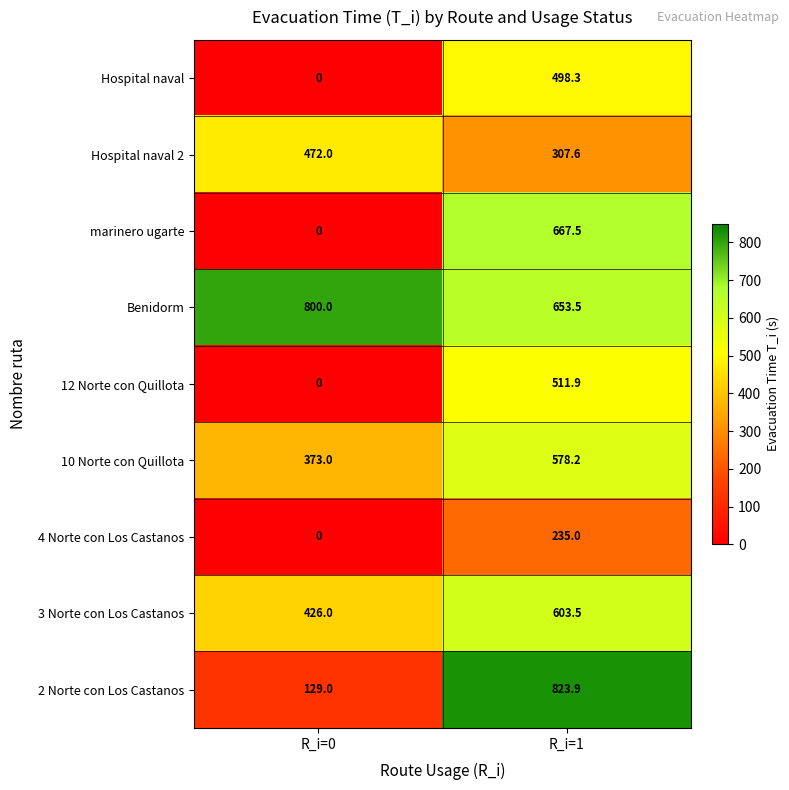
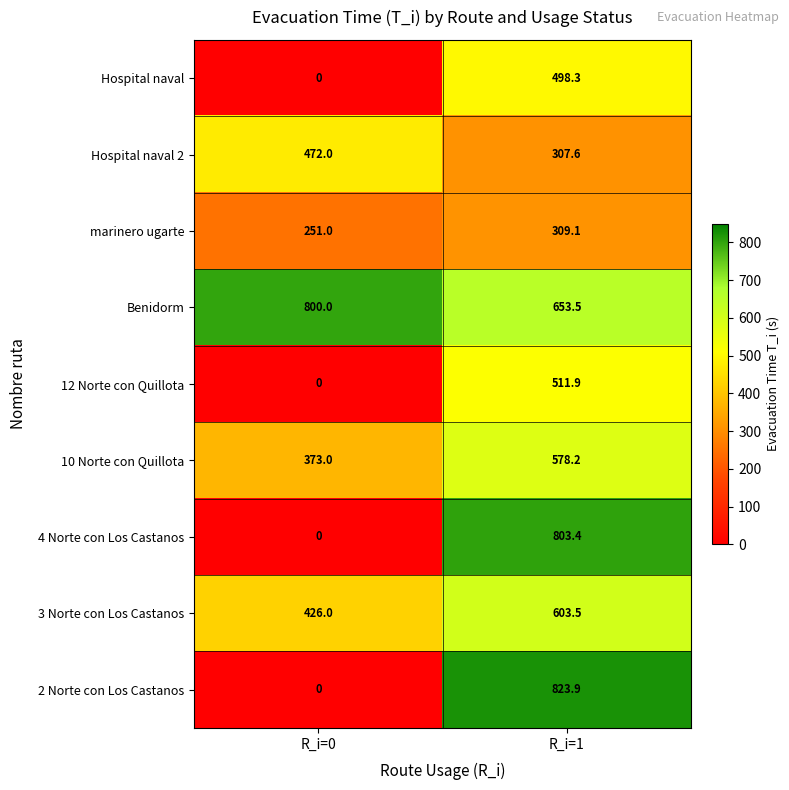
  {
    "Hospital naval": {
      "R_i=0": 0,
      "R_i=1": 498.3
    },
    "Hospital naval 2": {
      "R_i=0": 472.0,
      "R_i=1": 307.6
    },
    "marinero ugarte": {
-     "R_i=0": 0,
-     "R_i=1": 667.5
+     "R_i=0": 251.0,
+     "R_i=1": 309.1
    },
    "Benidorm": {
      "R_i=0": 800.0,
      "R_i=1": 653.5
    },
    "12 Norte con Quillota": {
      "R_i=0": 0,
      "R_i=1": 511.9
    },
    "10 Norte con Quillota": {
      "R_i=0": 373.0,
      "R_i=1": 578.2
    },
    "4 Norte con Los Castanos": {
      "R_i=0": 0,
-     "R_i=1": 235.0
+     "R_i=1": 803.4
    },
    "3 Norte con Los Castanos": {
      "R_i=0": 426.0,
      "R_i=1": 603.5
    },
    "2 Norte con Los Castanos": {
-     "R_i=0": 129.0,
+     "R_i=0": 0,
      "R_i=1": 823.9
    }
  }
